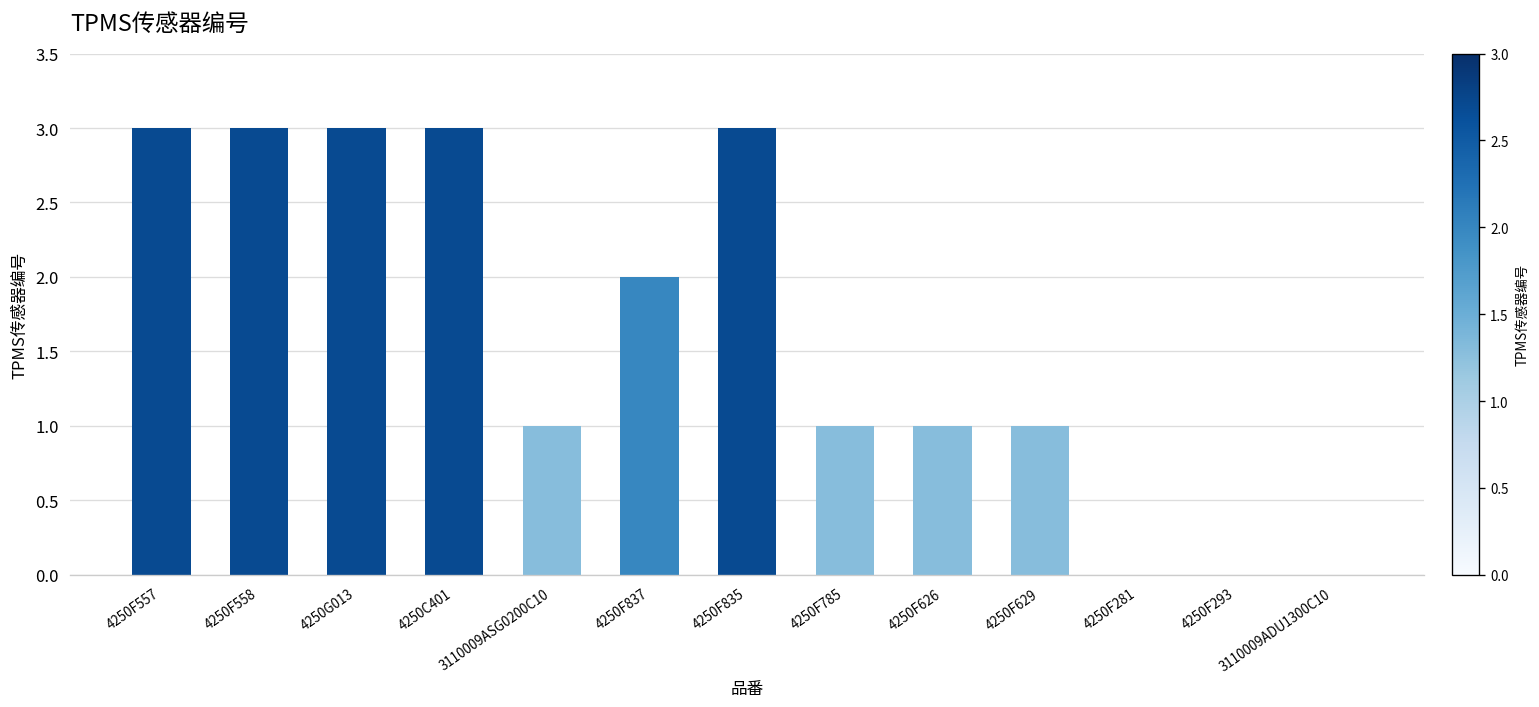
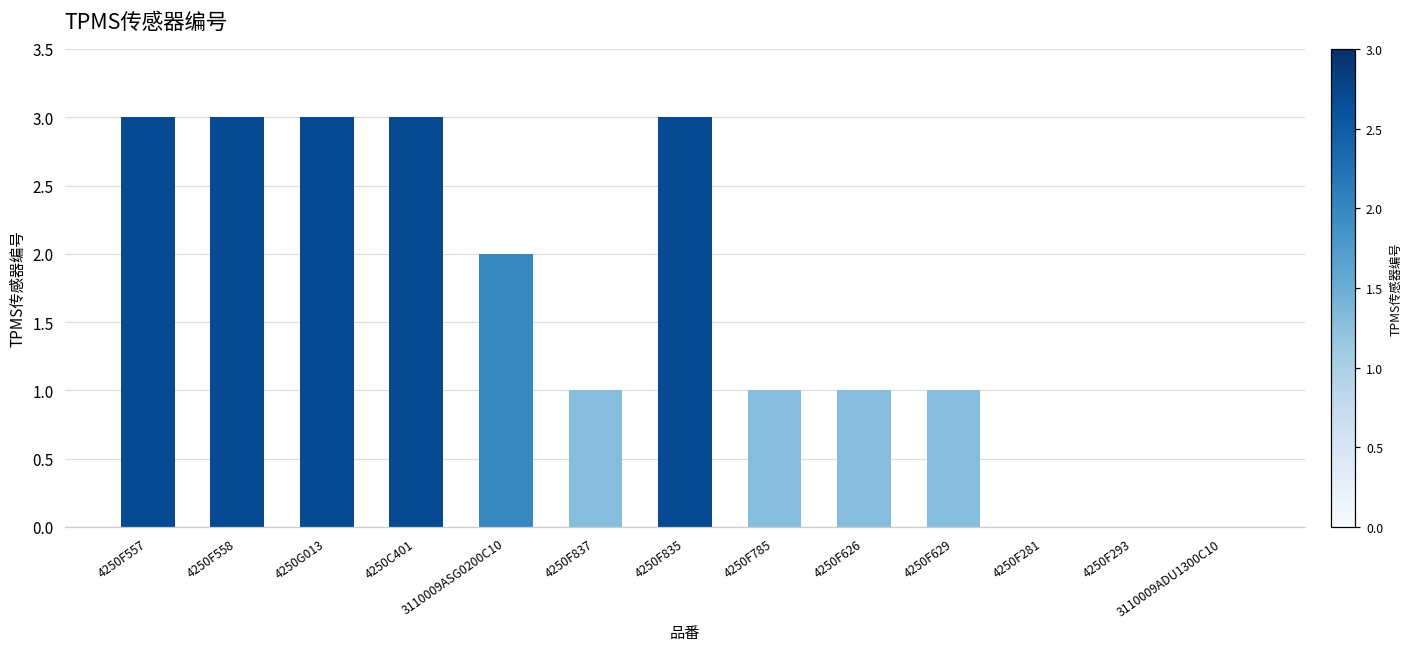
  {
    "4250F557": 3,
    "4250F558": 3,
    "4250G013": 3,
    "4250C401": 3,
-   "3110009ASG0200C10": 1,
-   "4250F837": 2,
+   "3110009ASG0200C10": 2,
+   "4250F837": 1,
    "4250F835": 3,
    "4250F785": 1,
    "4250F626": 1,
    "4250F629": 1,
    "4250F281": 0,
    "4250F293": 0,
    "3110009ADU1300C10": 0
  }
